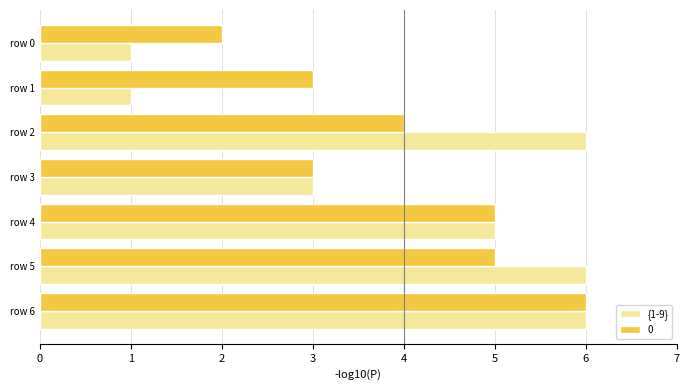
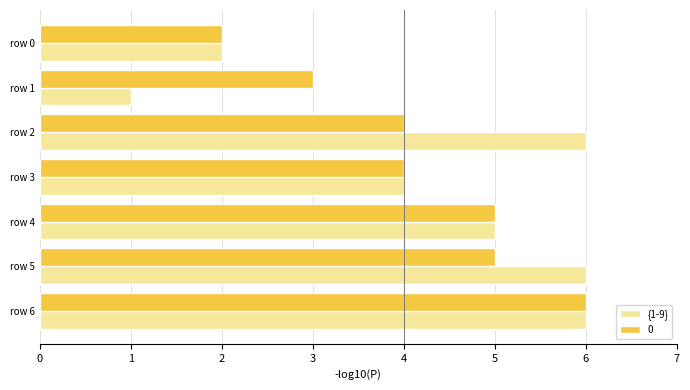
  {
    "{1-9}": {
-     "row 0": 1,
+     "row 0": 2,
      "row 1": 1,
      "row 2": 6,
-     "row 3": 3,
+     "row 3": 4,
      "row 4": 5,
      "row 5": 6,
      "row 6": 6
    },
    "0": {
      "row 0": 2,
      "row 1": 3,
      "row 2": 4,
-     "row 3": 3,
+     "row 3": 4,
      "row 4": 5,
      "row 5": 5,
      "row 6": 6
    }
  }
